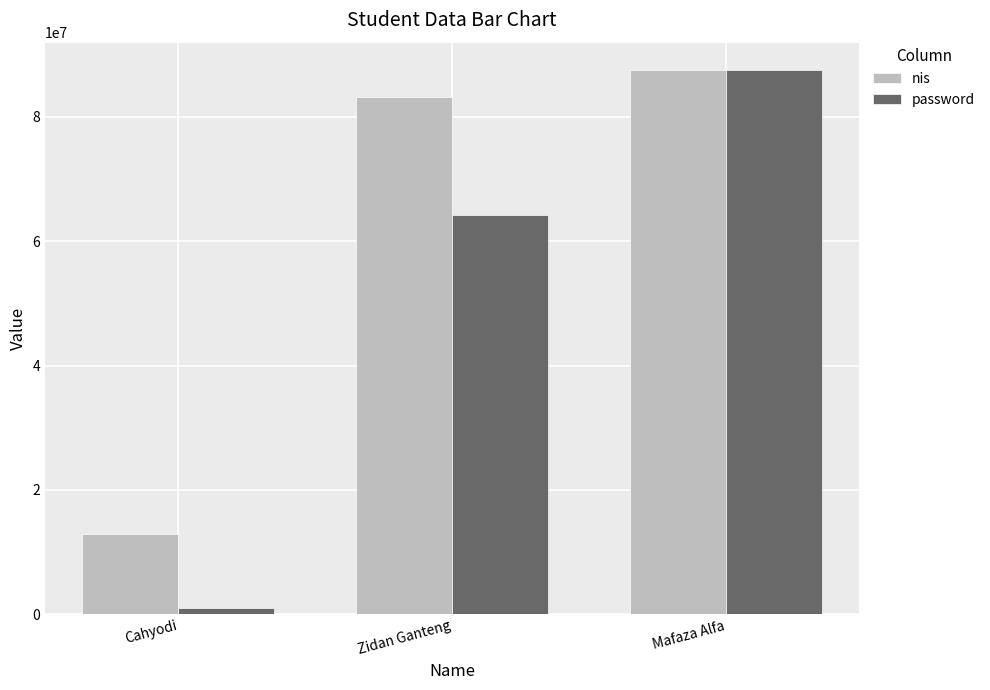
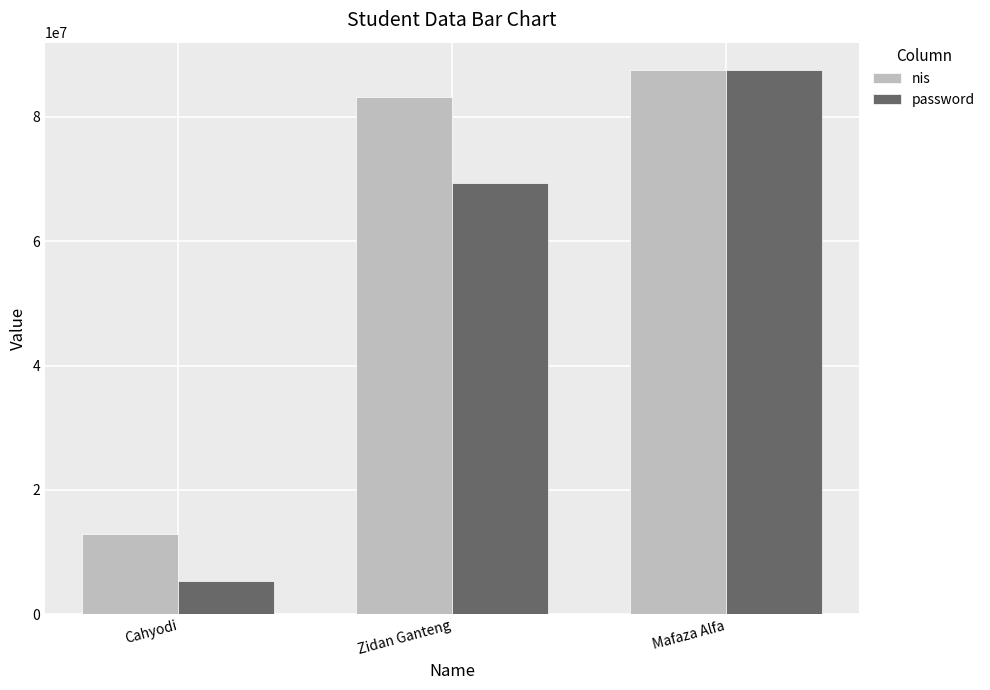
  {
    "nis": {
      "Cahyodi": 13000000,
      "Zidan Ganteng": 83000000,
      "Mafaza Alfa": 88000000
    },
    "password": {
-     "Cahyodi": 1000000,
-     "Zidan Ganteng": 64000000,
+     "Cahyodi": 5000000,
+     "Zidan Ganteng": 69000000,
      "Mafaza Alfa": 88000000
    }
  }
